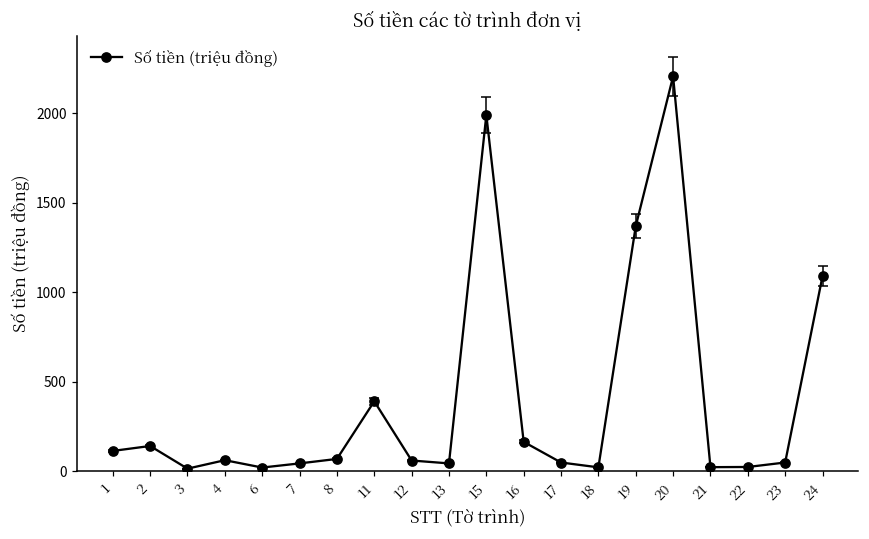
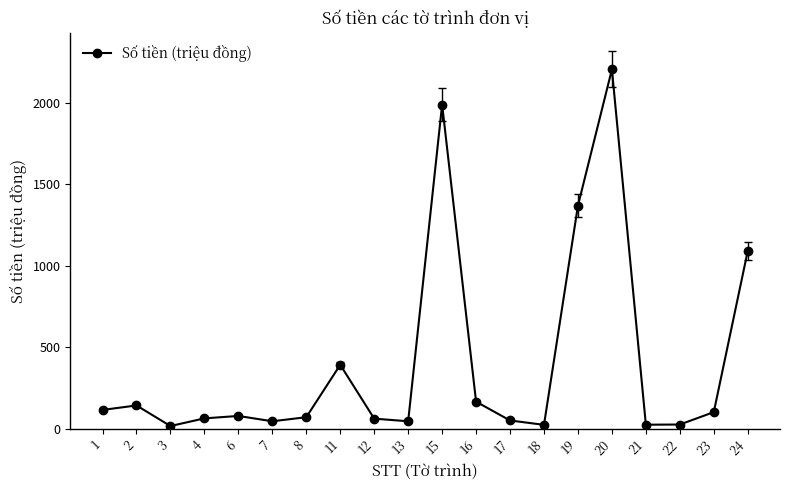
  {
    "Số tiền (triệu đồng)": {
-     "6": 20,
+     "6": 80,
      "11": 390,
      "15": 1990,
      "19": 1370,
      "20": 2210,
-     "23": 50,
+     "23": 100,
      "24": 1090
    }
  }
